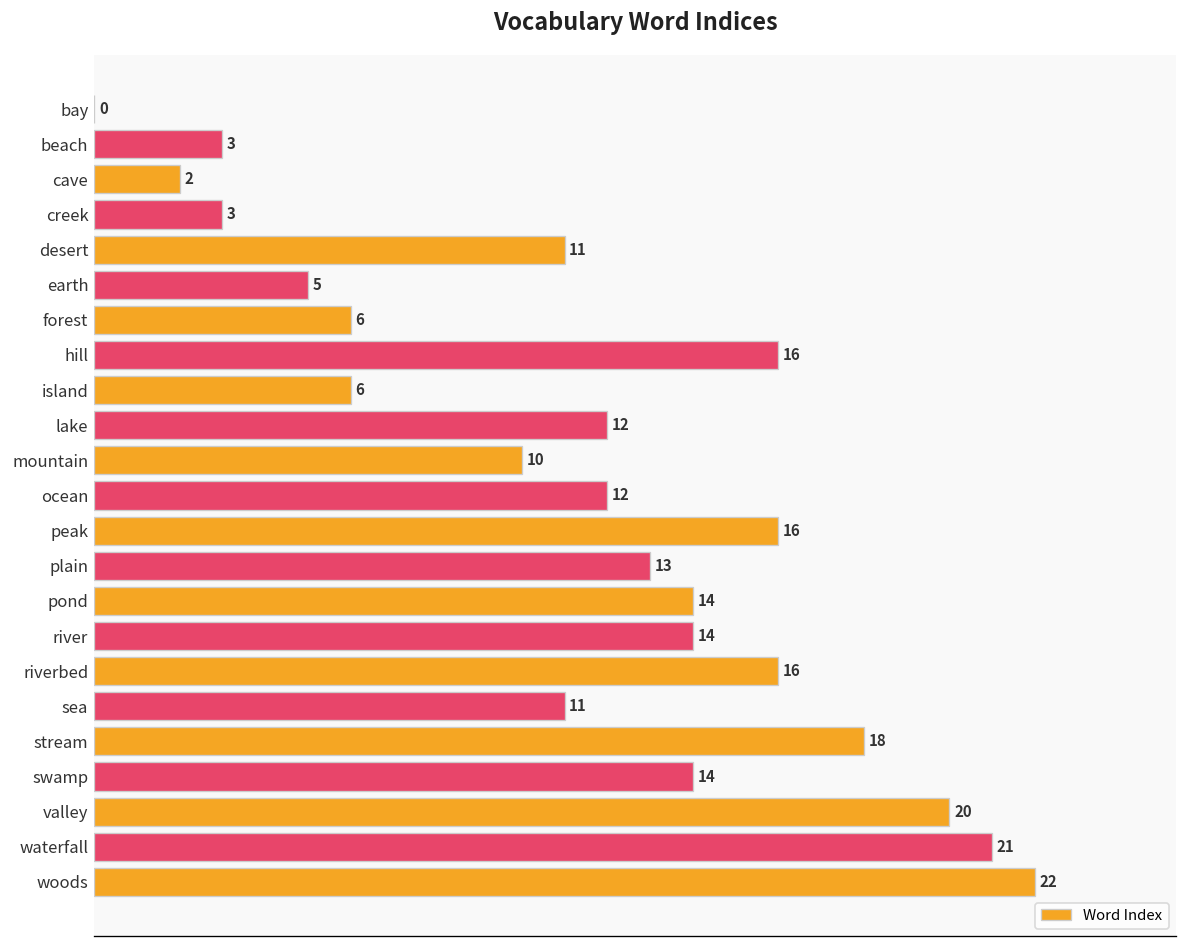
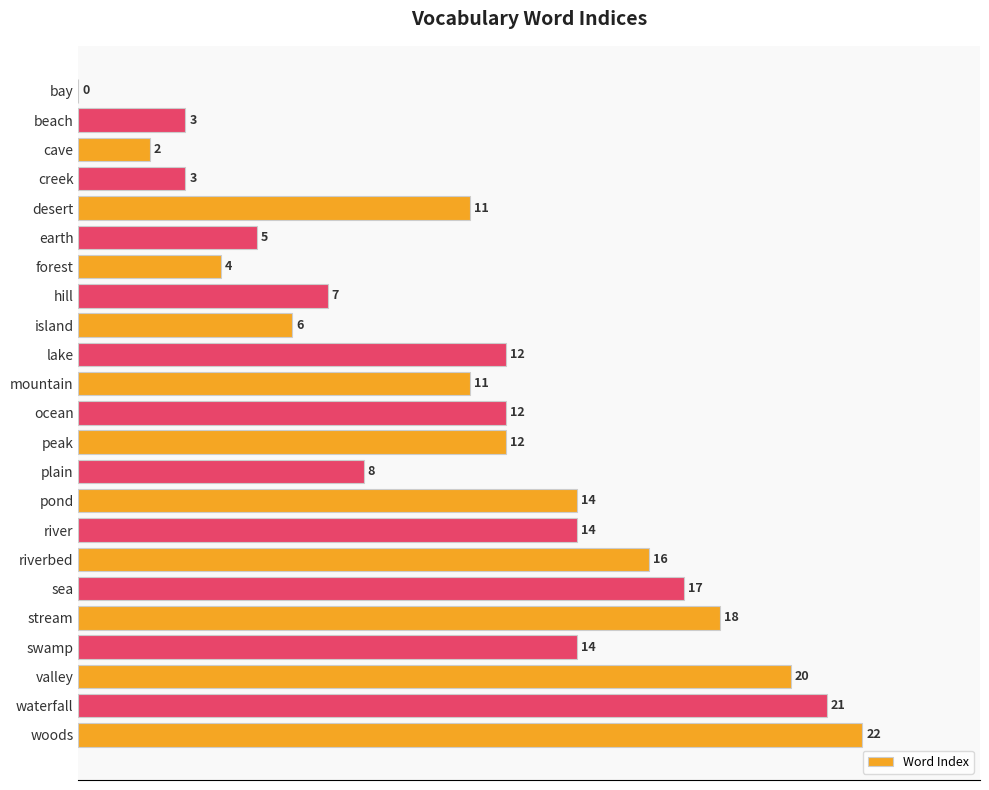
  {
    "bay": 0,
-   "forest": 6,
-   "hill": 16,
-   "mountain": 10,
-   "peak": 16,
-   "plain": 13,
-   "sea": 11
+   "forest": 4,
+   "hill": 7,
+   "mountain": 11,
+   "peak": 12,
+   "plain": 8,
+   "sea": 17
  }
